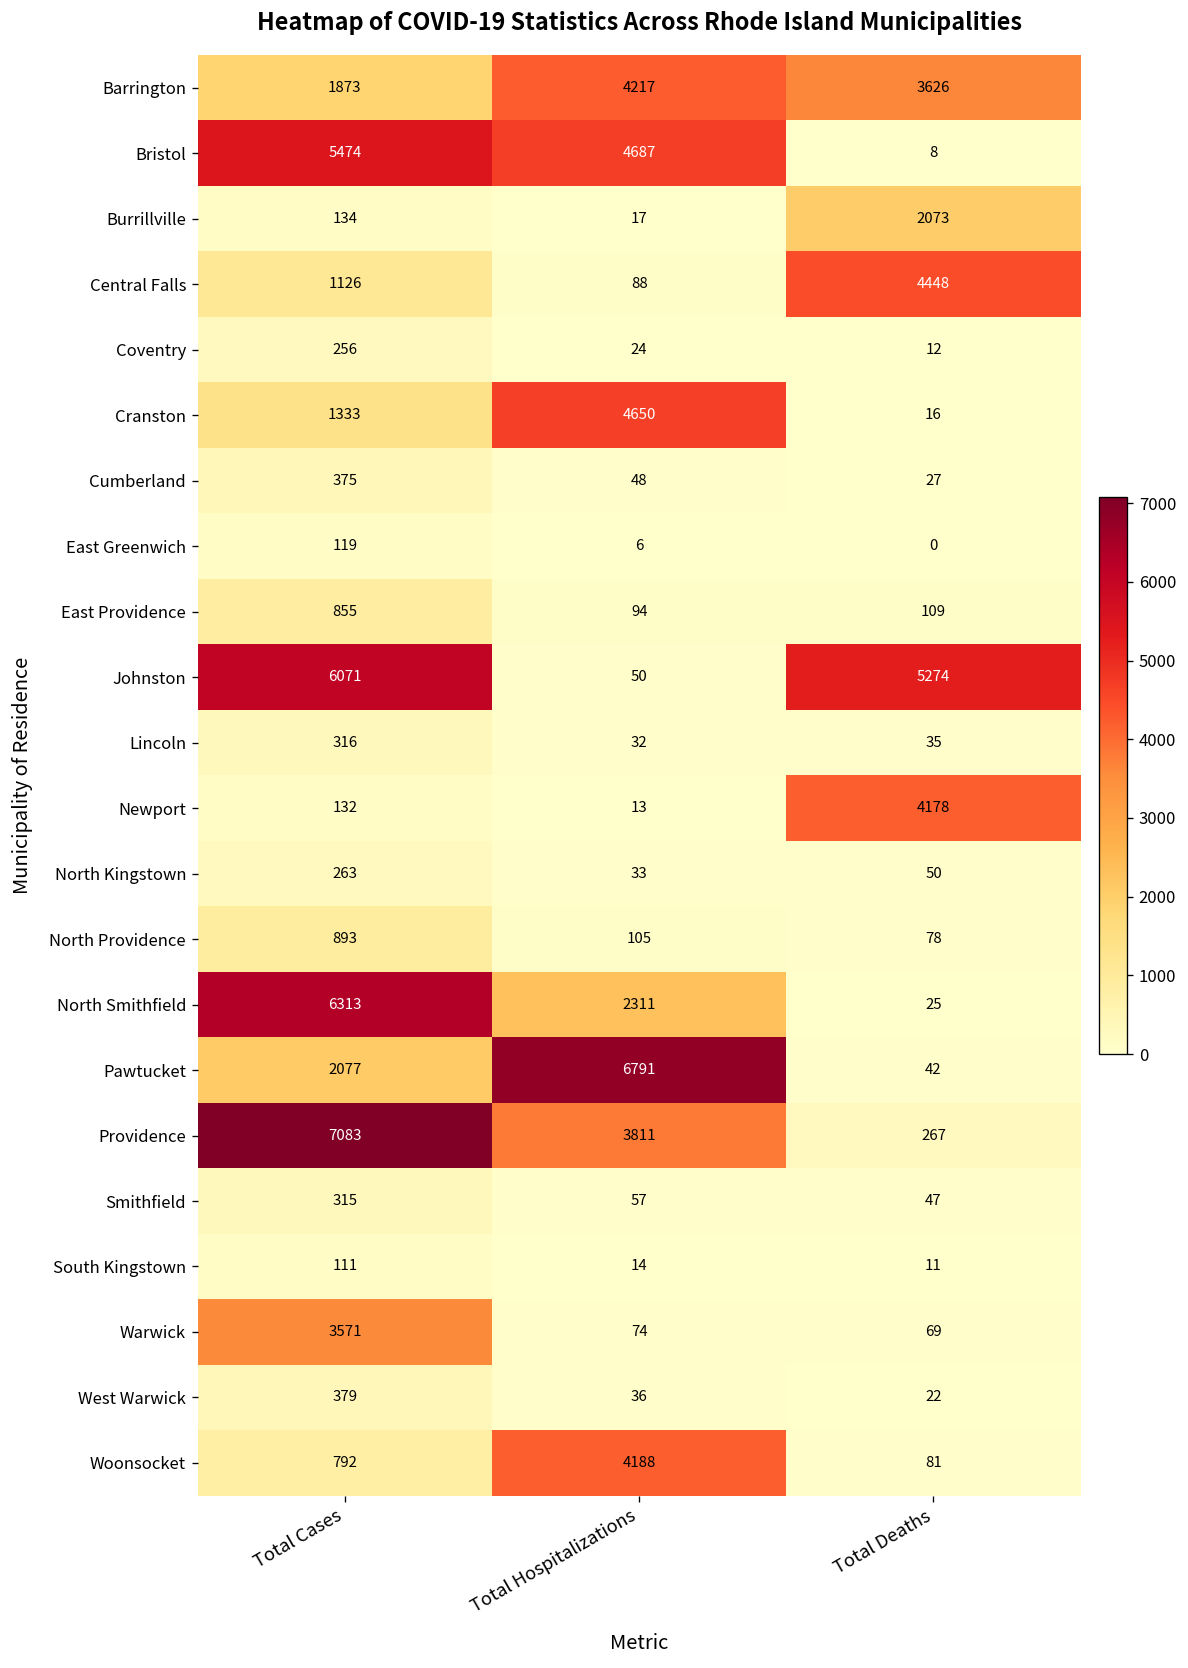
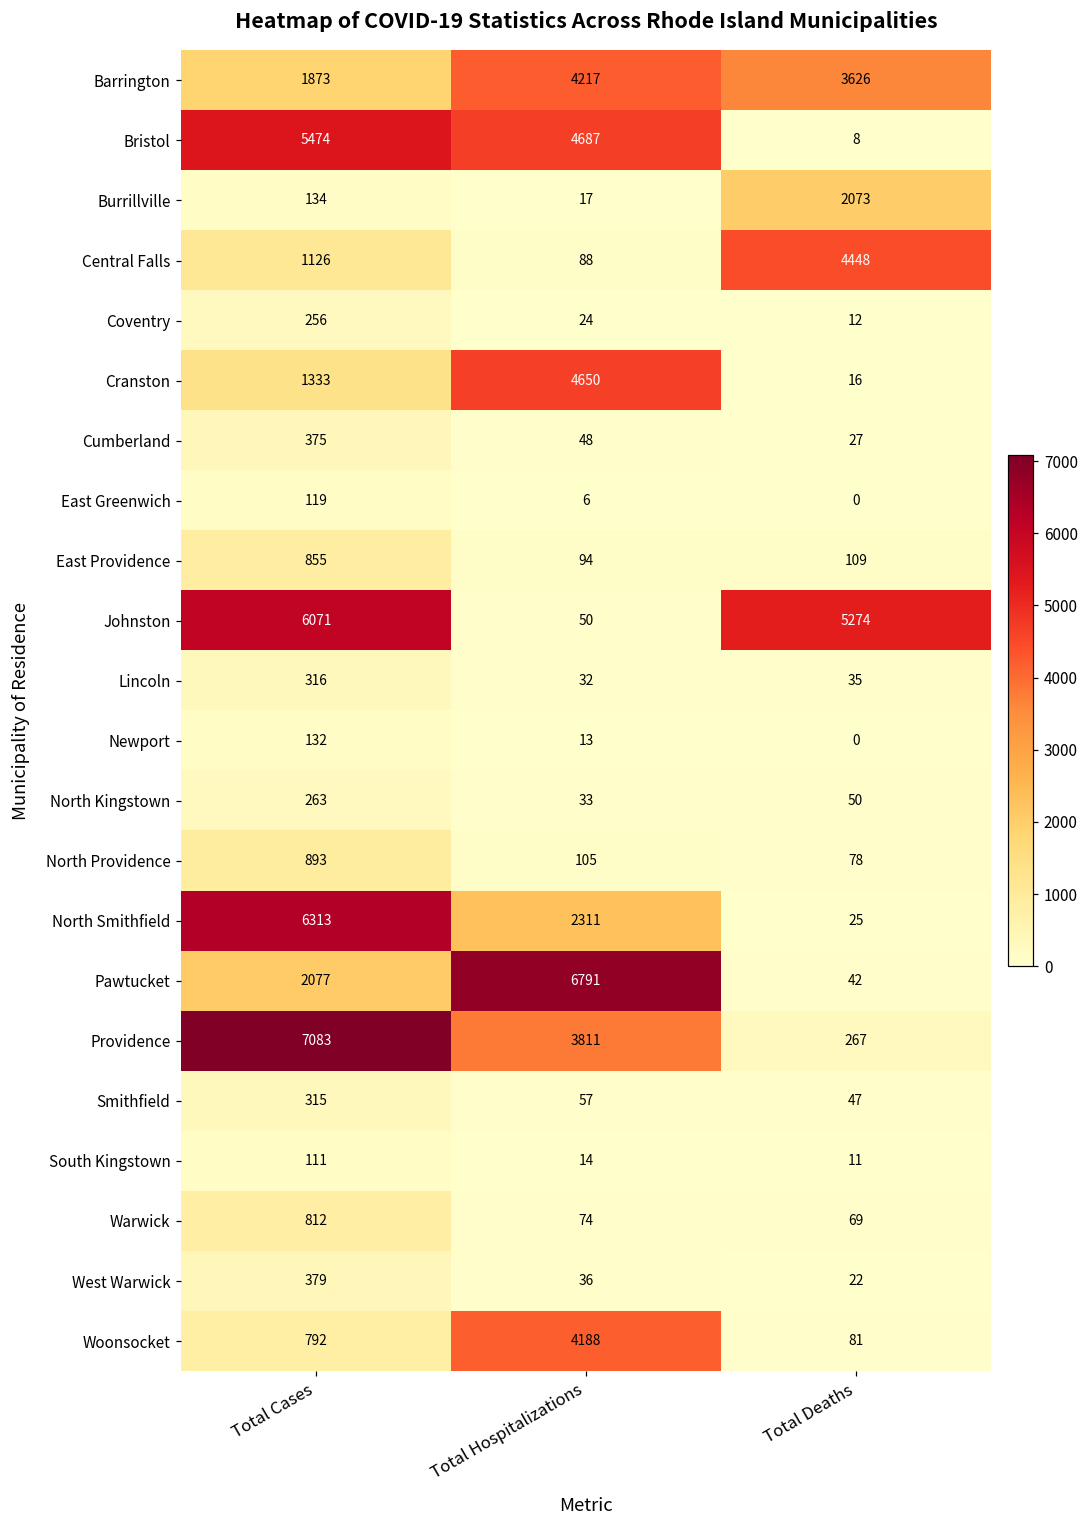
  {
    "Barrington": {
      "Total Cases": 1873,
      "Total Hospitalizations": 4217,
      "Total Deaths": 3626
    },
    "Bristol": {
      "Total Cases": 5474,
      "Total Hospitalizations": 4687,
      "Total Deaths": 8
    },
    "Burrillville": {
      "Total Cases": 134,
      "Total Hospitalizations": 17,
      "Total Deaths": 2073
    },
    "Central Falls": {
      "Total Cases": 1126,
      "Total Hospitalizations": 88,
      "Total Deaths": 4448
    },
    "Coventry": {
      "Total Cases": 256,
      "Total Hospitalizations": 24,
      "Total Deaths": 12
    },
    "Cranston": {
      "Total Cases": 1333,
      "Total Hospitalizations": 4650,
      "Total Deaths": 16
    },
    "Cumberland": {
      "Total Cases": 375,
      "Total Hospitalizations": 48,
      "Total Deaths": 27
    },
    "East Greenwich": {
      "Total Cases": 119,
      "Total Hospitalizations": 6,
      "Total Deaths": 0
    },
    "East Providence": {
      "Total Cases": 855,
      "Total Hospitalizations": 94,
      "Total Deaths": 109
    },
    "Johnston": {
      "Total Cases": 6071,
      "Total Hospitalizations": 50,
      "Total Deaths": 5274
    },
    "Lincoln": {
      "Total Cases": 316,
      "Total Hospitalizations": 32,
      "Total Deaths": 35
    },
    "Newport": {
      "Total Cases": 132,
      "Total Hospitalizations": 13,
-     "Total Deaths": 4178
+     "Total Deaths": 0
    },
    "North Kingstown": {
      "Total Cases": 263,
      "Total Hospitalizations": 33,
      "Total Deaths": 50
    },
    "North Providence": {
      "Total Cases": 893,
      "Total Hospitalizations": 105,
      "Total Deaths": 78
    },
    "North Smithfield": {
      "Total Cases": 6313,
      "Total Hospitalizations": 2311,
      "Total Deaths": 25
    },
    "Pawtucket": {
      "Total Cases": 2077,
      "Total Hospitalizations": 6791,
      "Total Deaths": 42
    },
    "Providence": {
      "Total Cases": 7083,
      "Total Hospitalizations": 3811,
      "Total Deaths": 267
    },
    "Smithfield": {
      "Total Cases": 315,
      "Total Hospitalizations": 57,
      "Total Deaths": 47
    },
    "South Kingstown": {
      "Total Cases": 111,
      "Total Hospitalizations": 14,
      "Total Deaths": 11
    },
    "Warwick": {
-     "Total Cases": 3571,
+     "Total Cases": 812,
      "Total Hospitalizations": 74,
      "Total Deaths": 69
    },
    "West Warwick": {
      "Total Cases": 379,
      "Total Hospitalizations": 36,
      "Total Deaths": 22
    },
    "Woonsocket": {
      "Total Cases": 792,
      "Total Hospitalizations": 4188,
      "Total Deaths": 81
    }
  }
